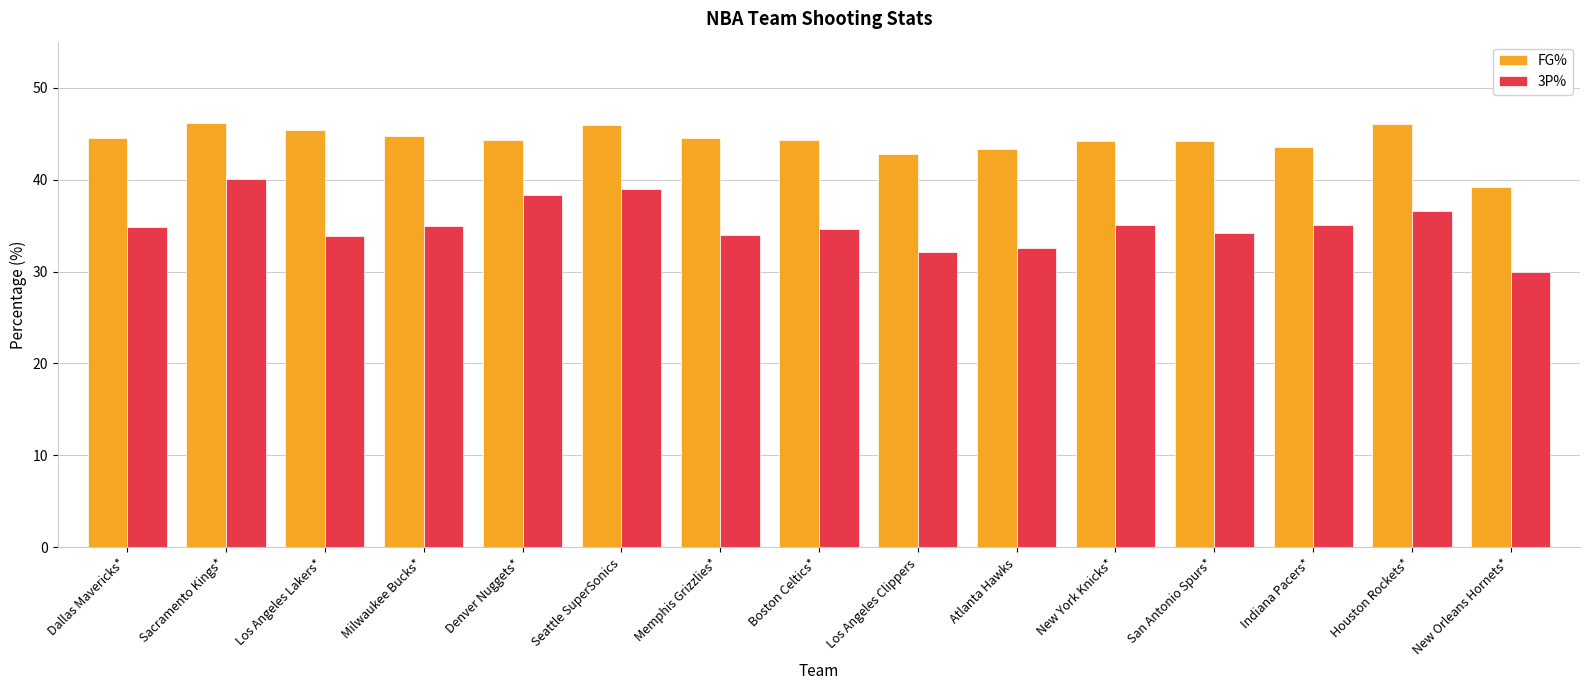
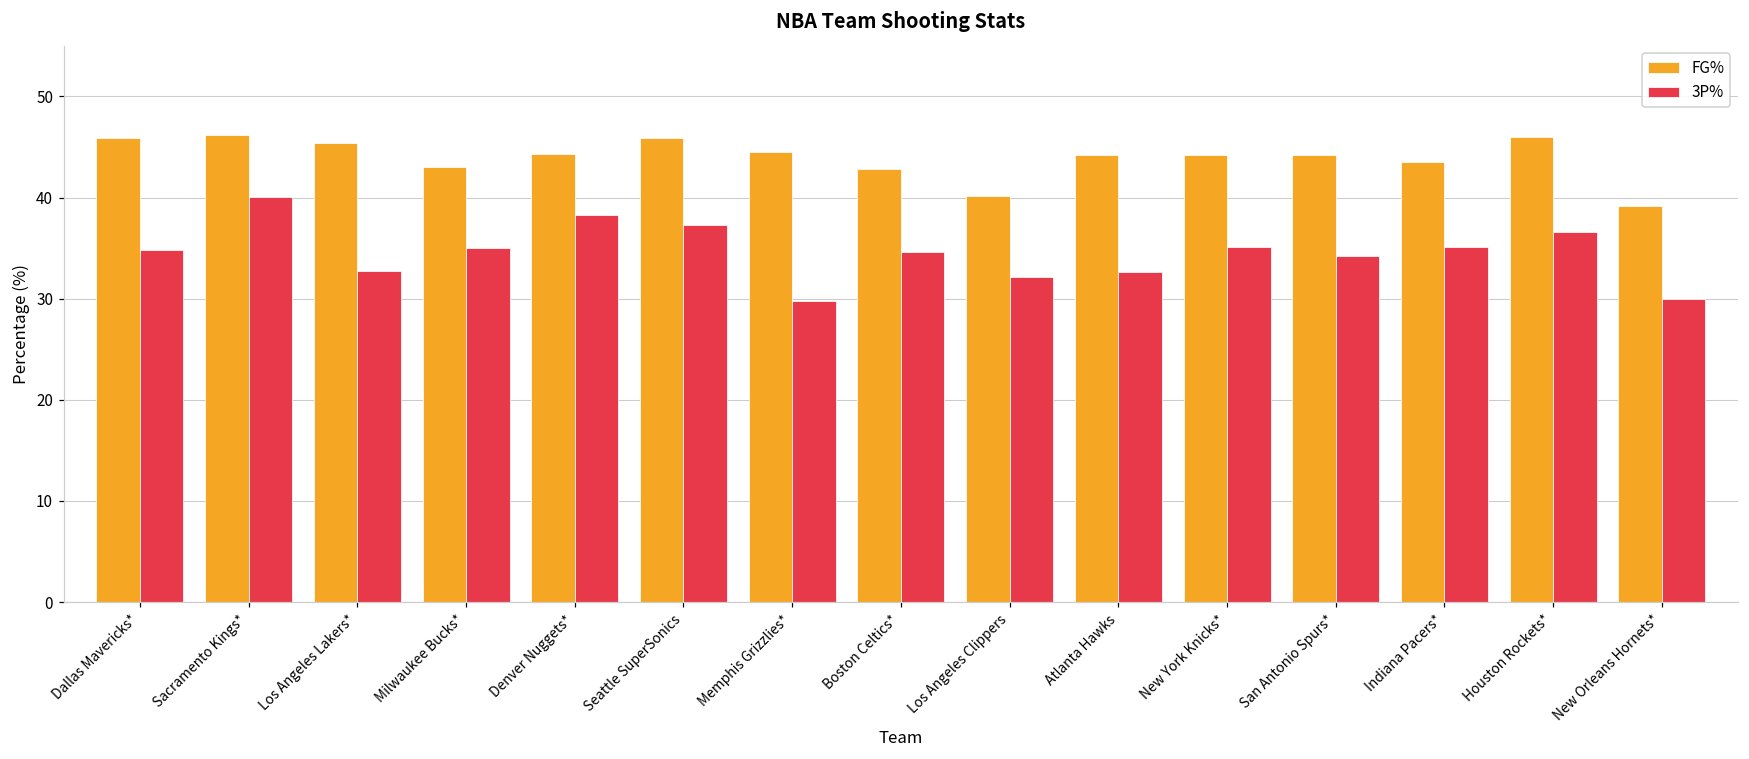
  {
    "FG%": {
-     "Dallas Mavericks*": 45,
+     "Dallas Mavericks*": 46,
      "Sacramento Kings*": 46,
      "Los Angeles Lakers*": 45,
-     "Milwaukee Bucks*": 45,
+     "Milwaukee Bucks*": 43,
      "Denver Nuggets*": 44,
      "Seattle SuperSonics": 46,
      "Memphis Grizzlies*": 45,
-     "Boston Celtics*": 44,
-     "Los Angeles Clippers": 43,
-     "Atlanta Hawks": 43,
+     "Boston Celtics*": 43,
+     "Los Angeles Clippers": 40,
+     "Atlanta Hawks": 44,
      "New York Knicks*": 44,
      "San Antonio Spurs*": 44,
      "Indiana Pacers*": 44,
      "Houston Rockets*": 46,
      "New Orleans Hornets*": 39
    },
    "3P%": {
      "Dallas Mavericks*": 35,
      "Sacramento Kings*": 40,
-     "Los Angeles Lakers*": 34,
+     "Los Angeles Lakers*": 33,
      "Milwaukee Bucks*": 35,
      "Denver Nuggets*": 38,
-     "Seattle SuperSonics": 39,
-     "Memphis Grizzlies*": 34,
+     "Seattle SuperSonics": 37,
+     "Memphis Grizzlies*": 30,
      "Boston Celtics*": 35,
      "Los Angeles Clippers": 32,
      "Atlanta Hawks": 33,
      "New York Knicks*": 35,
      "San Antonio Spurs*": 34,
      "Indiana Pacers*": 35,
      "Houston Rockets*": 37,
      "New Orleans Hornets*": 30
    }
  }
